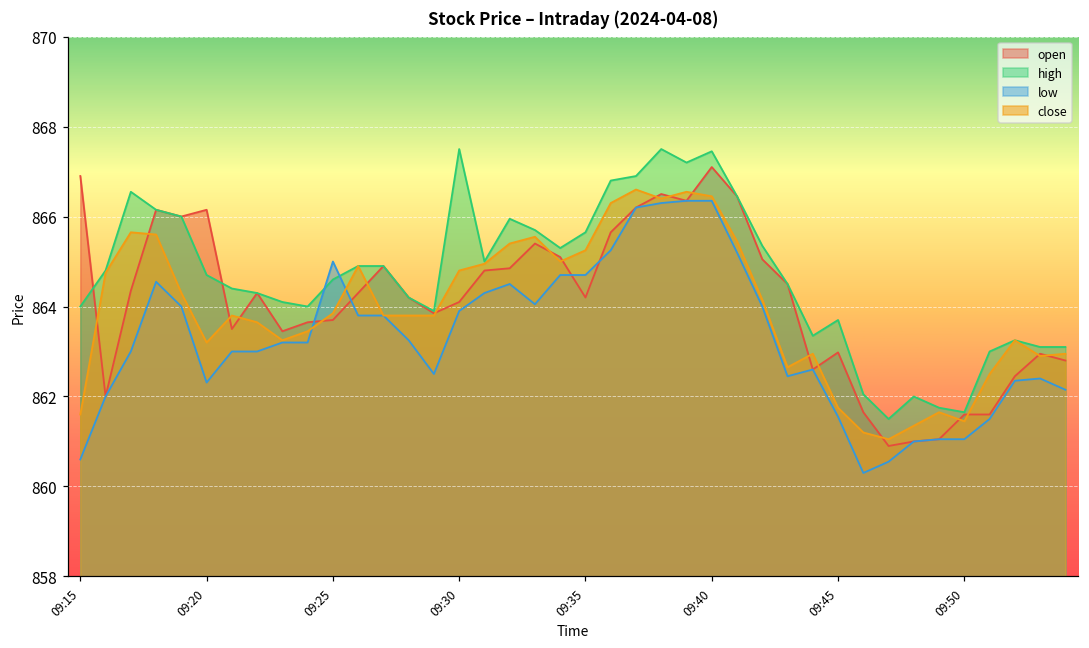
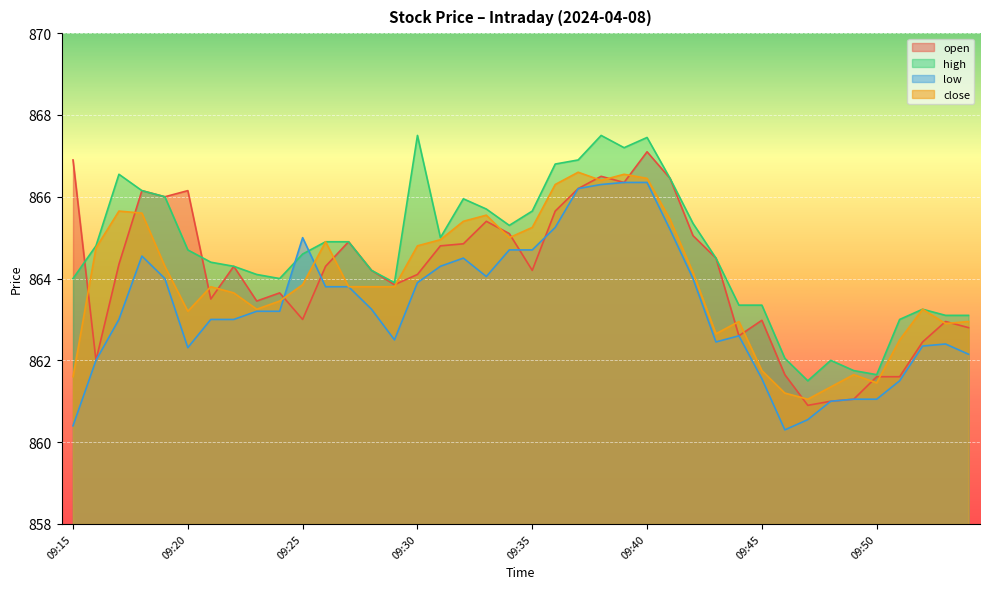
  {
    "open": {
      "09:15": 866.9,
      "09:20": 866.2,
-     "09:25": 863.7,
+     "09:25": 863.0,
      "09:30": 864.1,
      "09:35": 864.2,
      "09:40": 867.1,
      "09:45": 863.0
    },
    "high": {
      "09:15": 864.0,
      "09:20": 864.7,
      "09:25": 864.6,
      "09:30": 867.5,
      "09:35": 865.7,
      "09:40": 867.5,
-     "09:45": 863.7
+     "09:45": 863.4
    },
    "low": {
-     "09:15": 860.6,
+     "09:15": 860.4,
      "09:20": 862.3,
      "09:25": 865.0,
      "09:30": 863.9,
      "09:35": 864.7,
      "09:40": 866.4,
      "09:45": 861.6,
      "09:50": 861.1
    },
    "close": {
      "09:15": 861.6,
      "09:20": 863.2,
      "09:25": 863.9,
      "09:30": 864.8,
      "09:35": 865.3,
      "09:40": 866.5,
      "09:45": 861.8,
      "09:50": 861.5
    }
  }
